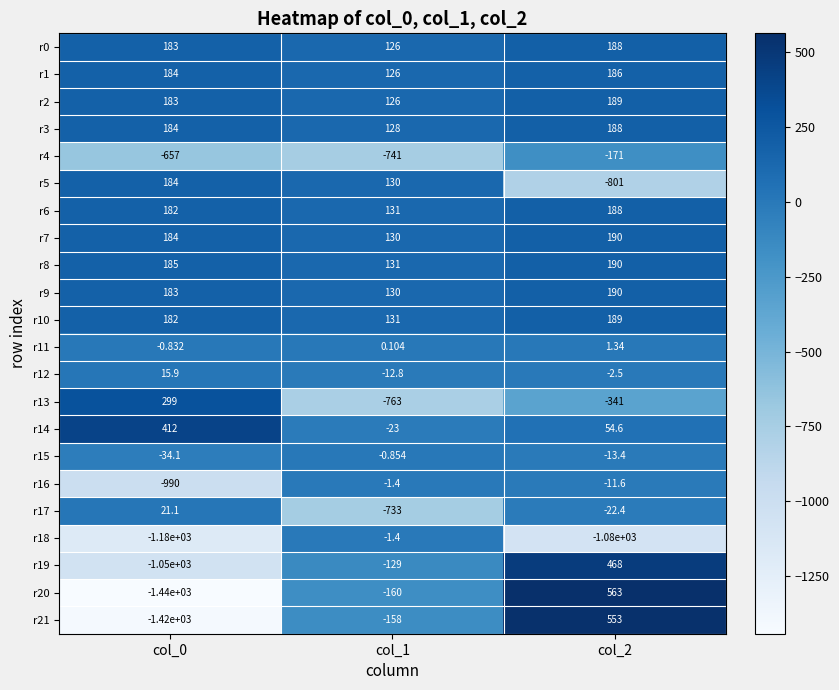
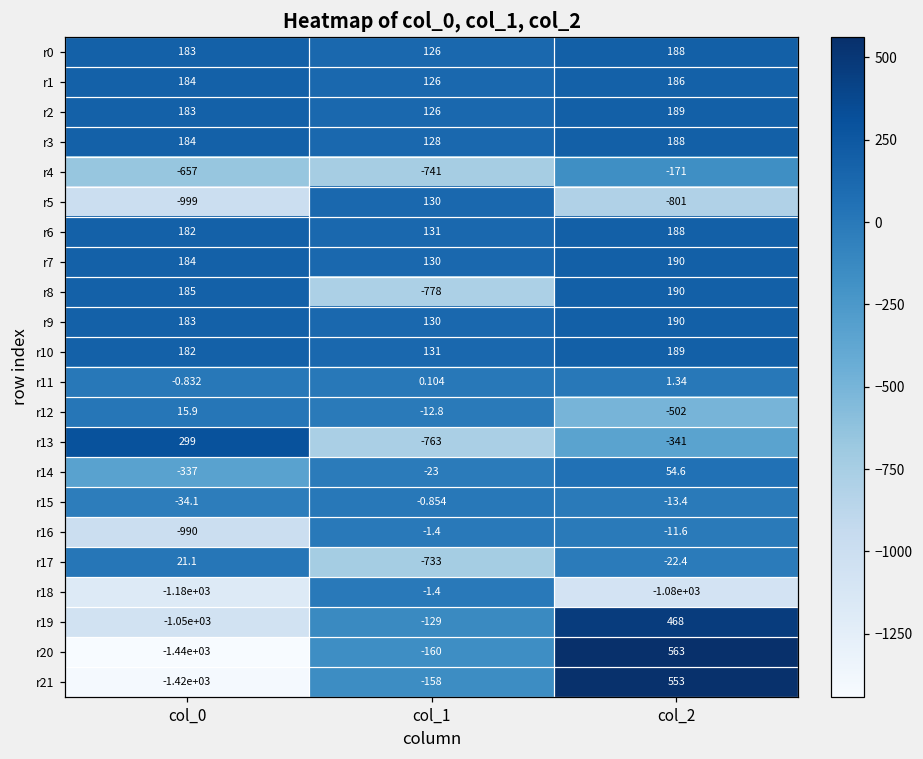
  {
    "r0": {
      "col_0": "183",
      "col_1": "126",
      "col_2": "188"
    },
    "r1": {
      "col_0": "184",
      "col_1": "126",
      "col_2": "186"
    },
    "r2": {
      "col_0": "183",
      "col_1": "126",
      "col_2": "189"
    },
    "r3": {
      "col_0": "184",
      "col_1": "128",
      "col_2": "188"
    },
    "r4": {
      "col_0": "-657",
      "col_1": "-741",
      "col_2": "-171"
    },
    "r5": {
-     "col_0": "184",
+     "col_0": "-999",
      "col_1": "130",
      "col_2": "-801"
    },
    "r6": {
      "col_0": "182",
      "col_1": "131",
      "col_2": "188"
    },
    "r7": {
      "col_0": "184",
      "col_1": "130",
      "col_2": "190"
    },
    "r8": {
      "col_0": "185",
-     "col_1": "131",
+     "col_1": "-778",
      "col_2": "190"
    },
    "r9": {
      "col_0": "183",
      "col_1": "130",
      "col_2": "190"
    },
    "r10": {
      "col_0": "182",
      "col_1": "131",
      "col_2": "189"
    },
    "r11": {
      "col_0": "-0.832",
      "col_1": "0.104",
      "col_2": "1.34"
    },
    "r12": {
      "col_0": "15.9",
      "col_1": "-12.8",
-     "col_2": "-2.5"
+     "col_2": "-502"
    },
    "r13": {
      "col_0": "299",
      "col_1": "-763",
      "col_2": "-341"
    },
    "r14": {
-     "col_0": "412",
+     "col_0": "-337",
      "col_1": "-23",
      "col_2": "54.6"
    },
    "r15": {
      "col_0": "-34.1",
      "col_1": "-0.854",
      "col_2": "-13.4"
    },
    "r16": {
      "col_0": "-990",
      "col_1": "-1.4",
      "col_2": "-11.6"
    },
    "r17": {
      "col_0": "21.1",
      "col_1": "-733",
      "col_2": "-22.4"
    },
    "r18": {
      "col_0": "-1.18e+03",
      "col_1": "-1.4",
      "col_2": "-1.08e+03"
    },
    "r19": {
      "col_0": "-1.05e+03",
      "col_1": "-129",
      "col_2": "468"
    },
    "r20": {
      "col_0": "-1.44e+03",
      "col_1": "-160",
      "col_2": "563"
    },
    "r21": {
      "col_0": "-1.42e+03",
      "col_1": "-158",
      "col_2": "553"
    }
  }
